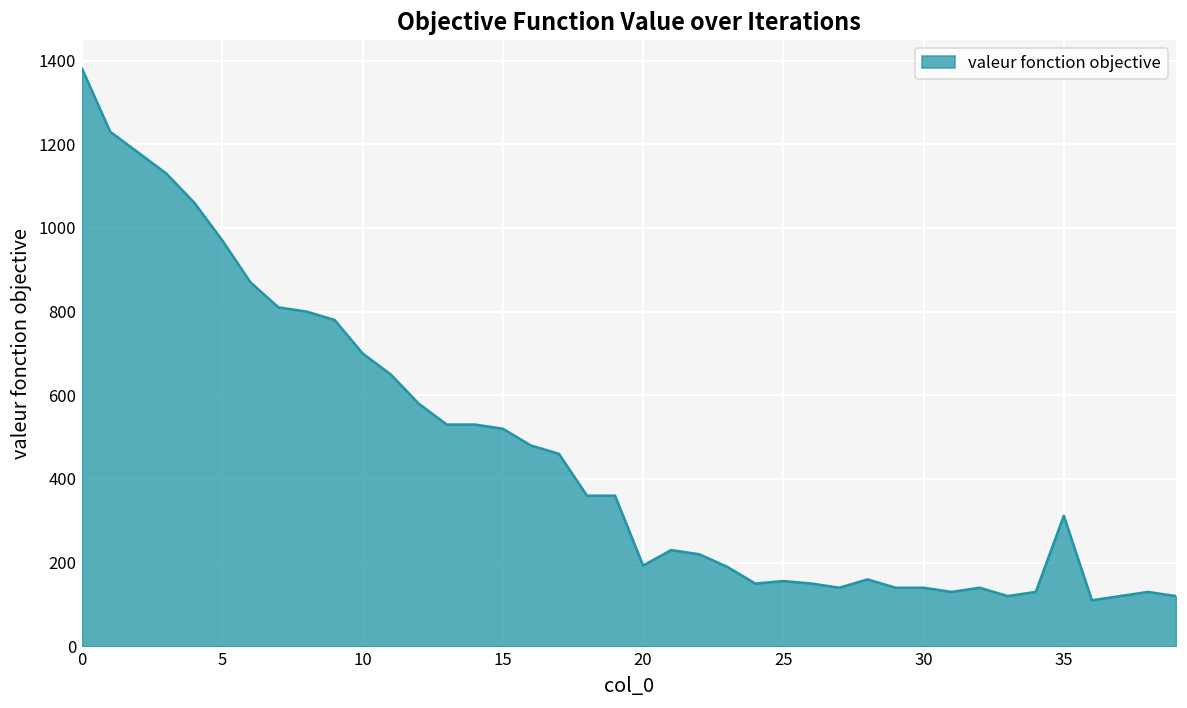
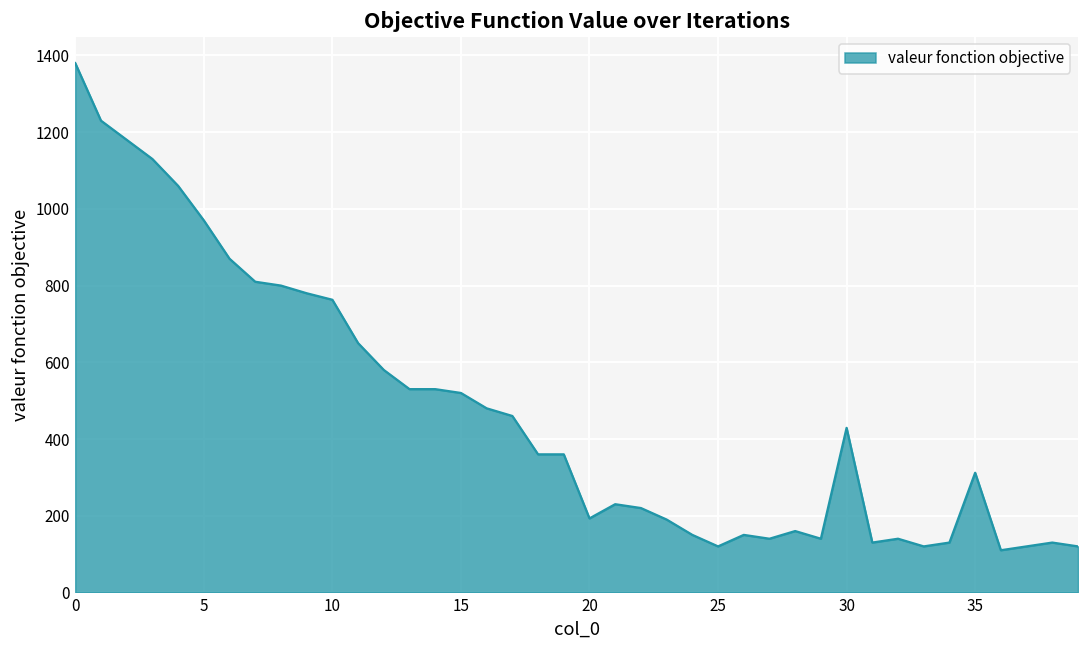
  {
    "0": 1380,
    "5": 970,
-   "10": 700,
+   "10": 760,
    "15": 520,
    "20": 190,
-   "25": 160,
-   "30": 140,
+   "25": 120,
+   "30": 430,
    "35": 310
  }
